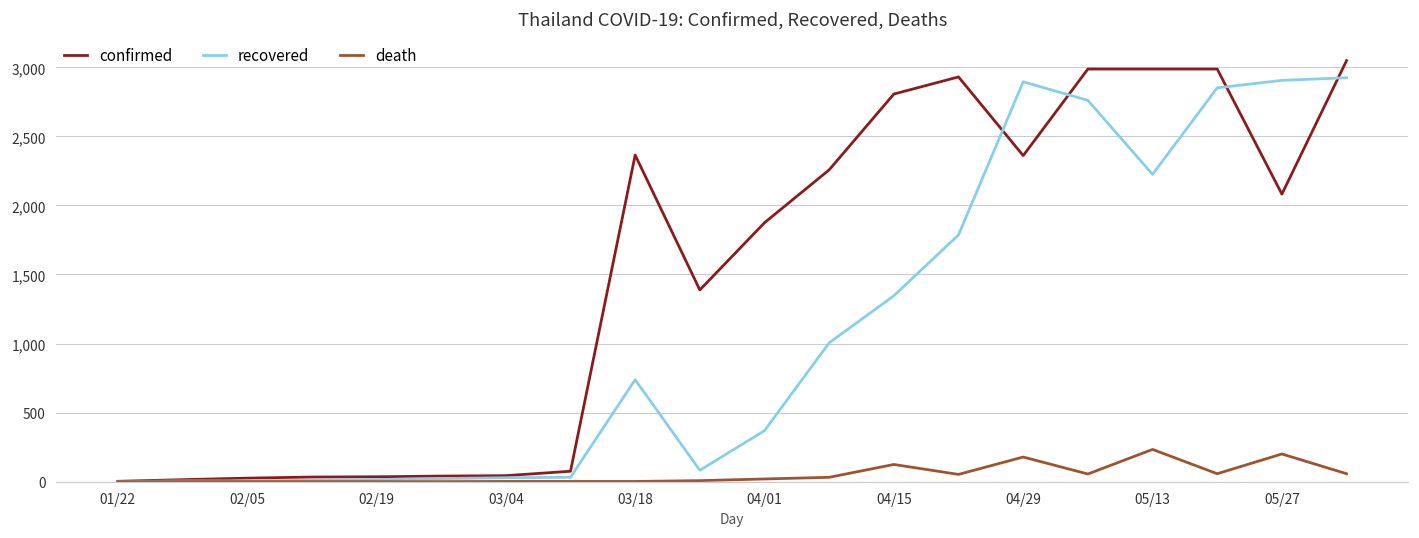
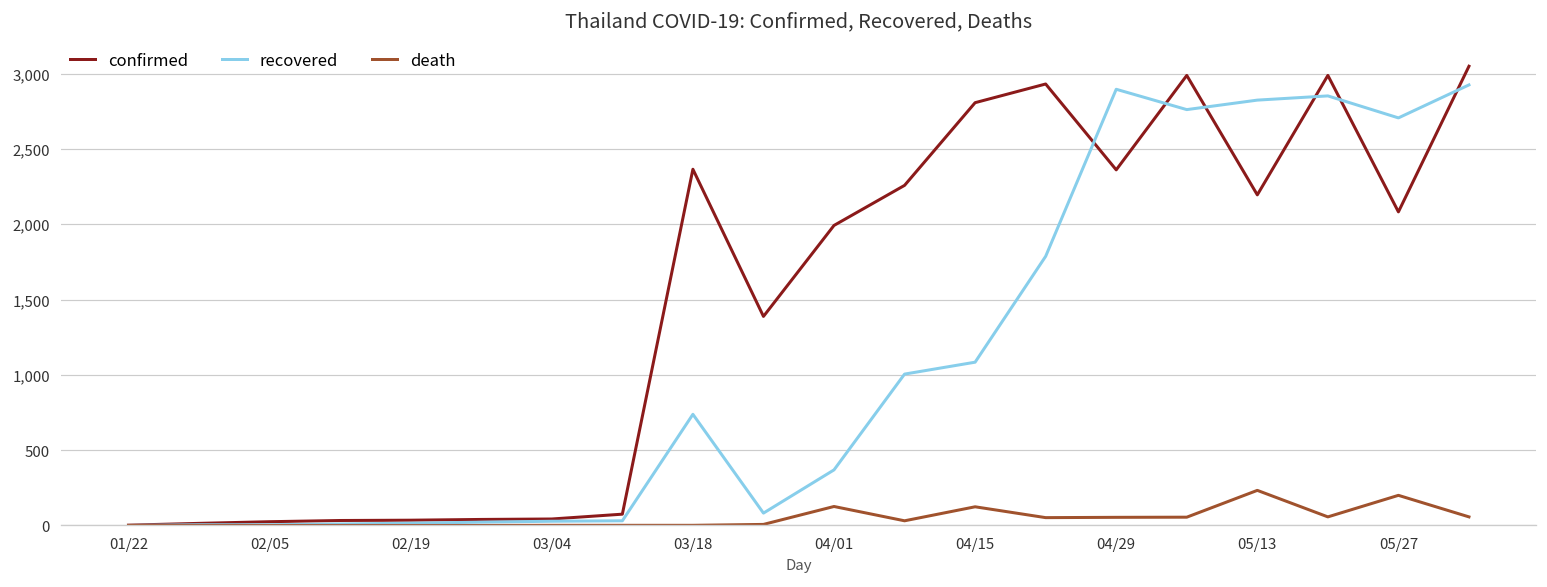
  {
    "confirmed": {
      "03/18": "2,370",
-     "04/01": "1,880",
+     "04/01": "1,990",
      "04/15": "2,810",
      "04/29": "2,360",
-     "05/13": "2,990",
+     "05/13": "2,200",
      "05/27": "2,080"
    },
    "recovered": {
      "03/18": "740",
      "04/01": "370",
-     "04/15": "1,350",
+     "04/15": "1,080",
      "04/29": "2,900",
-     "05/13": "2,230",
-     "05/27": "2,910"
+     "05/13": "2,820",
+     "05/27": "2,710"
    },
    "death": {
      "03/04": "0",
      "03/18": "0",
-     "04/01": "20",
+     "04/01": "130",
      "04/15": "120",
-     "04/29": "180",
+     "04/29": "50",
      "05/13": "230",
      "05/27": "200"
    }
  }
